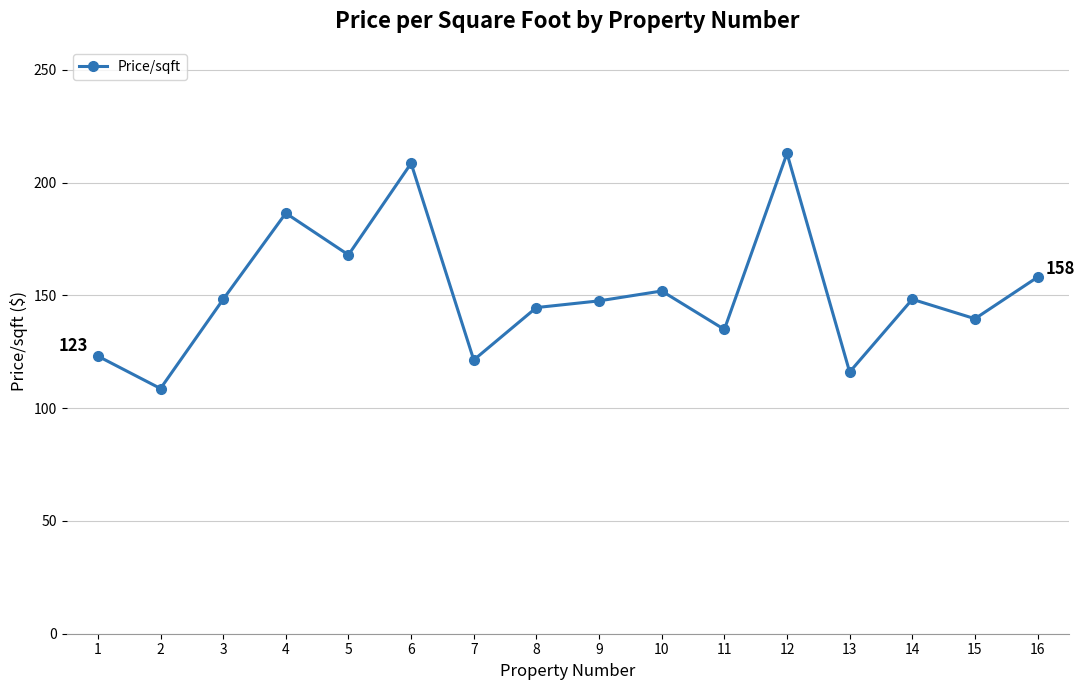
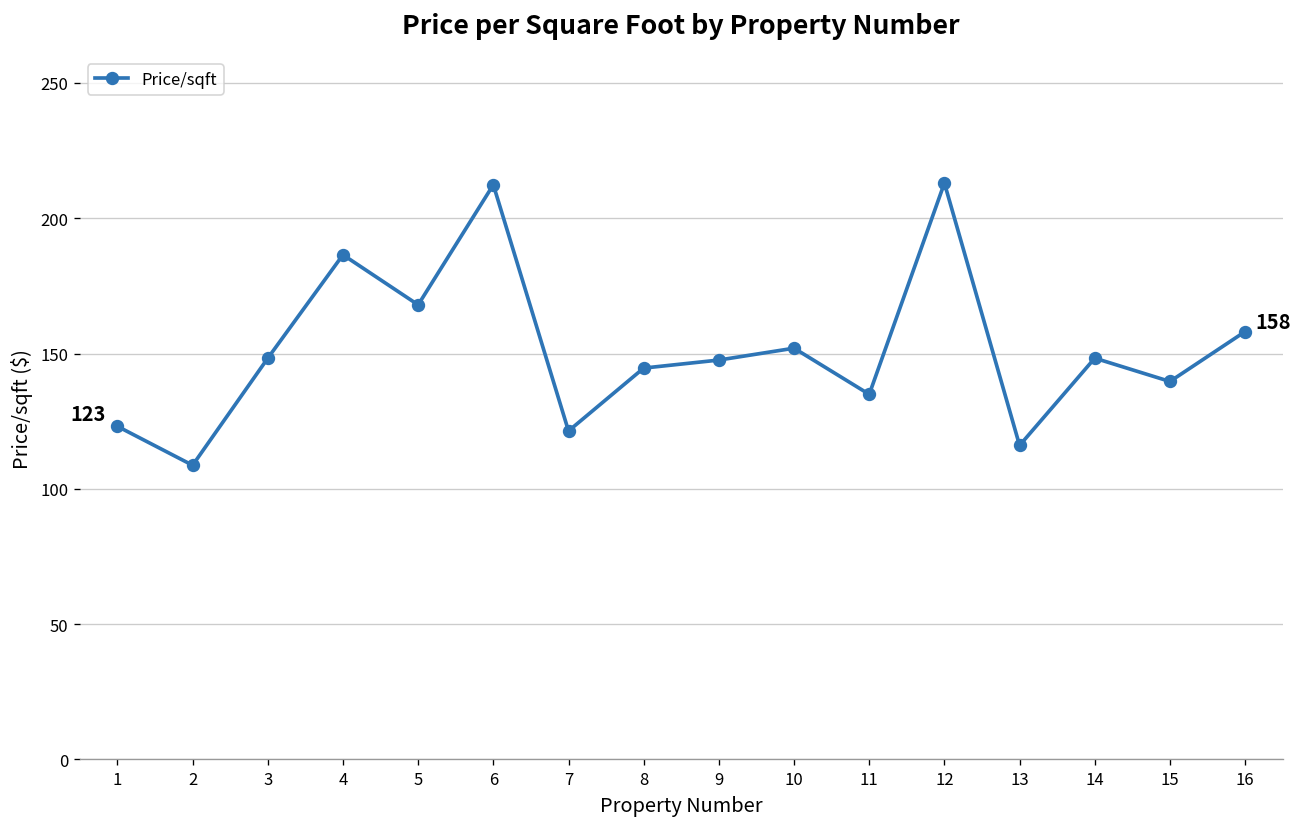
  {
    "2": 109,
    "3": 148,
    "4": 187,
    "5": 168,
-   "6": 209,
+   "6": 212,
    "7": 121,
    "8": 145,
    "9": 148,
    "10": 152,
    "11": 135,
    "12": 213,
    "13": 116,
    "14": 148,
    "15": 140
  }
